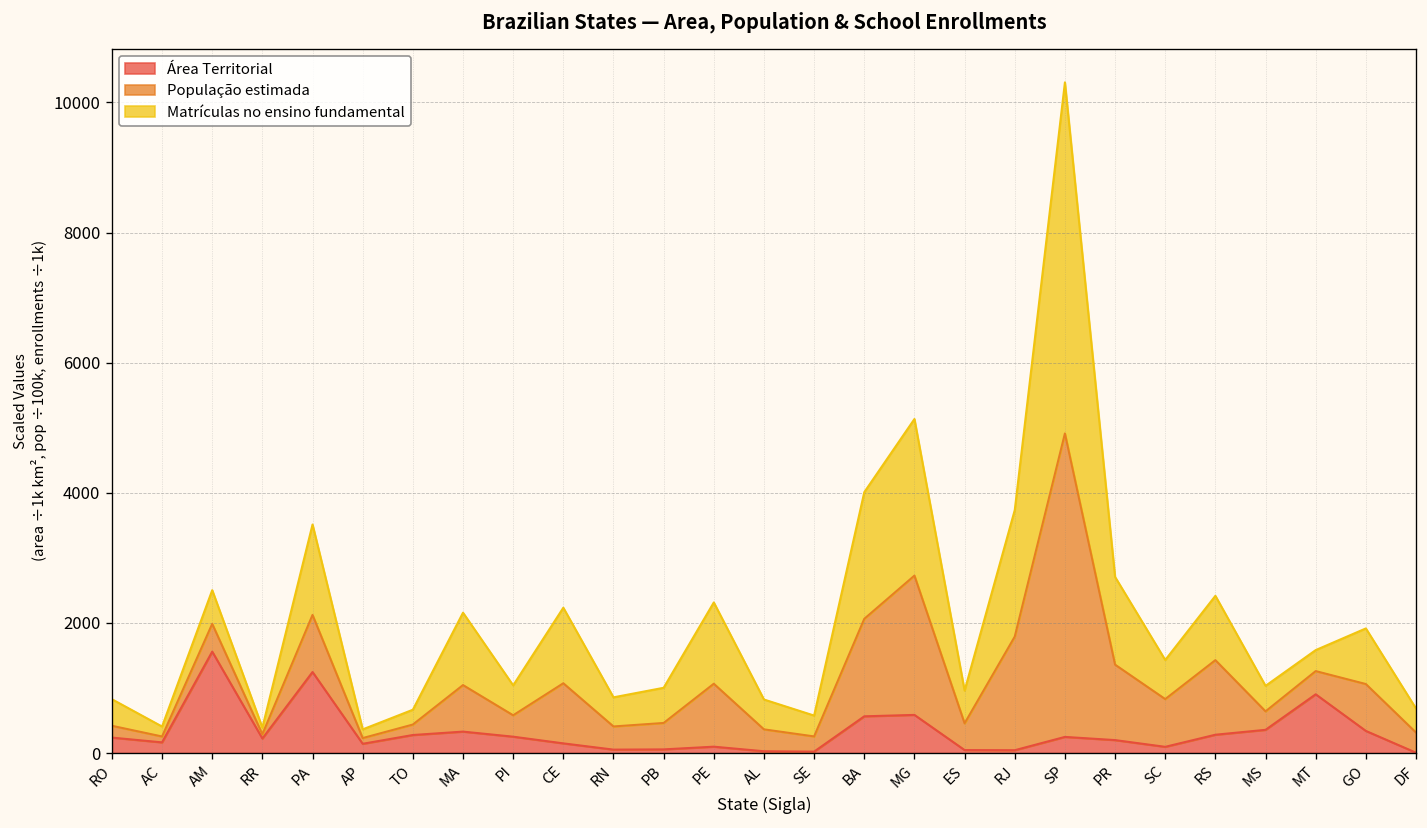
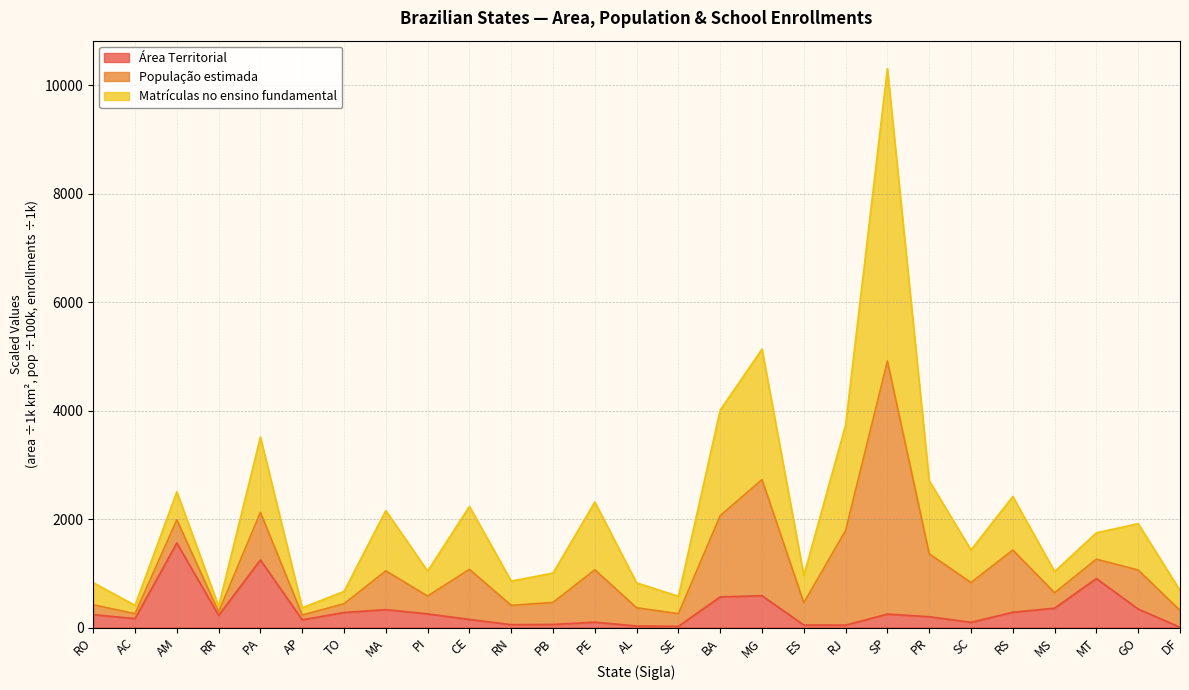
  {
    "Matrículas no ensino fundamental": {
      "RO": 400,
      "AC": 200,
      "AM": 500,
      "RR": 100,
      "PA": 1400,
      "AP": 100,
      "TO": 200,
      "MA": 1100,
      "PI": 500,
      "CE": 1200,
      "RN": 400,
      "PB": 500,
      "PE": 1200,
      "AL": 500,
      "SE": 300,
      "BA": 1900,
      "MG": 2400,
      "ES": 500,
      "RJ": 1900,
      "SP": 5400,
      "PR": 1300,
      "SC": 600,
      "RS": 1000,
      "MS": 400,
-     "MT": 300,
+     "MT": 500,
      "GO": 900,
      "DF": 400
    }
  }
